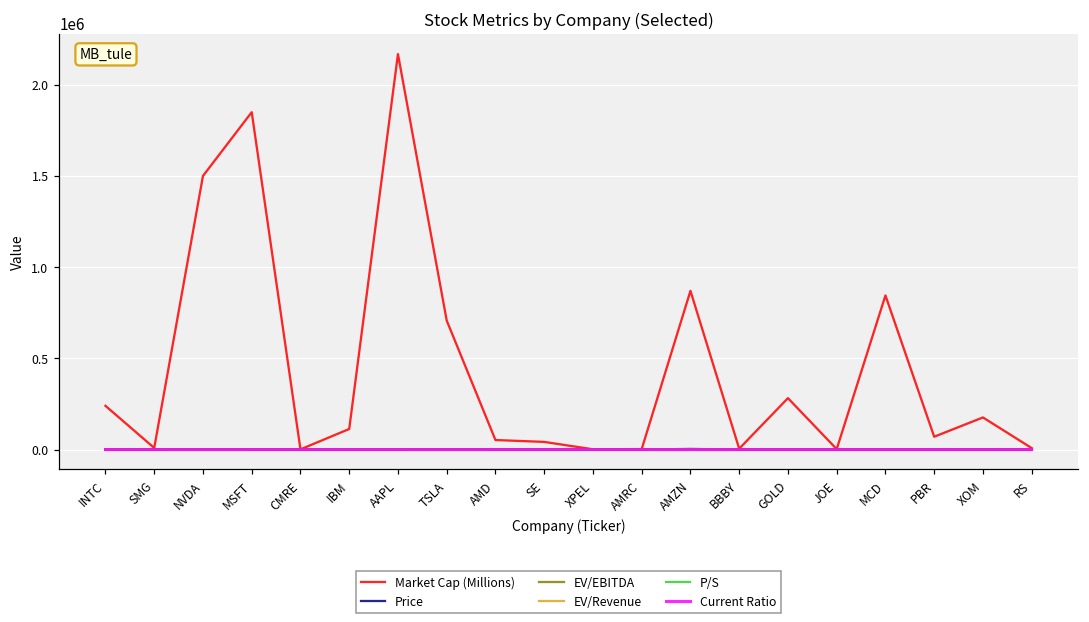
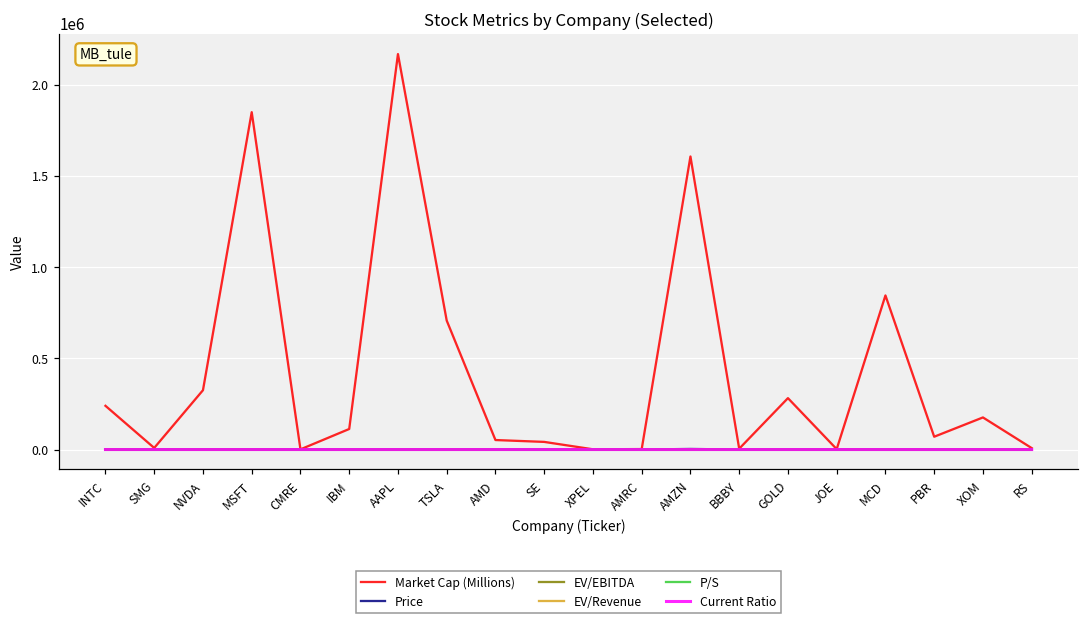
  {
    "Market Cap (Millions)": {
      "INTC": 240000,
-     "NVDA": 1500000,
+     "NVDA": 330000,
      "MSFT": 1850000,
      "IBM": 110000,
      "AAPL": 2170000,
      "TSLA": 710000,
      "AMD": 50000,
      "SE": 40000,
-     "AMZN": 870000,
+     "AMZN": 1610000,
      "GOLD": 280000,
      "MCD": 850000,
      "PBR": 70000,
      "XOM": 180000
    }
  }
